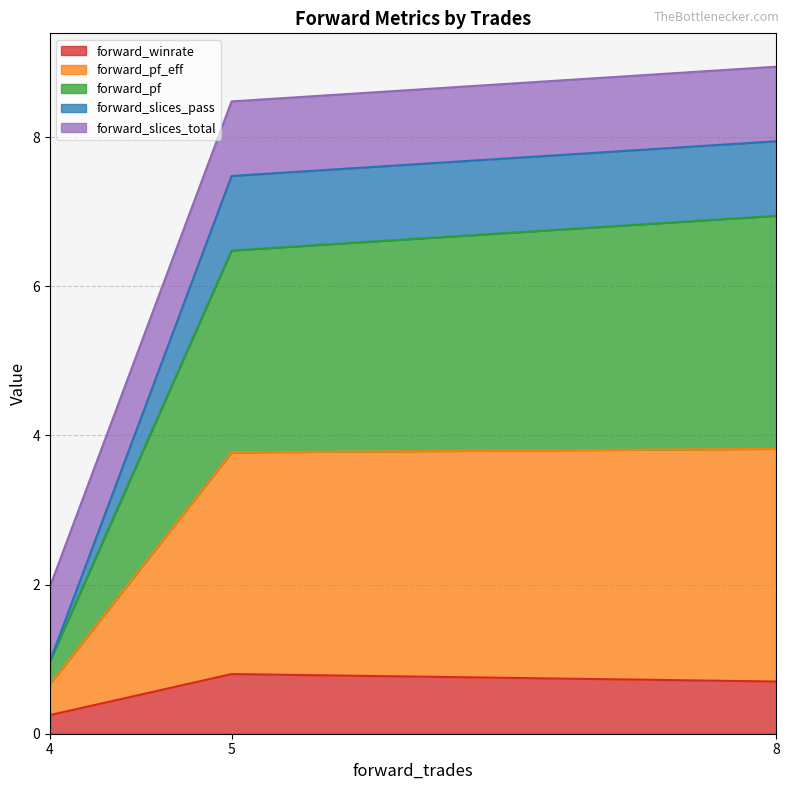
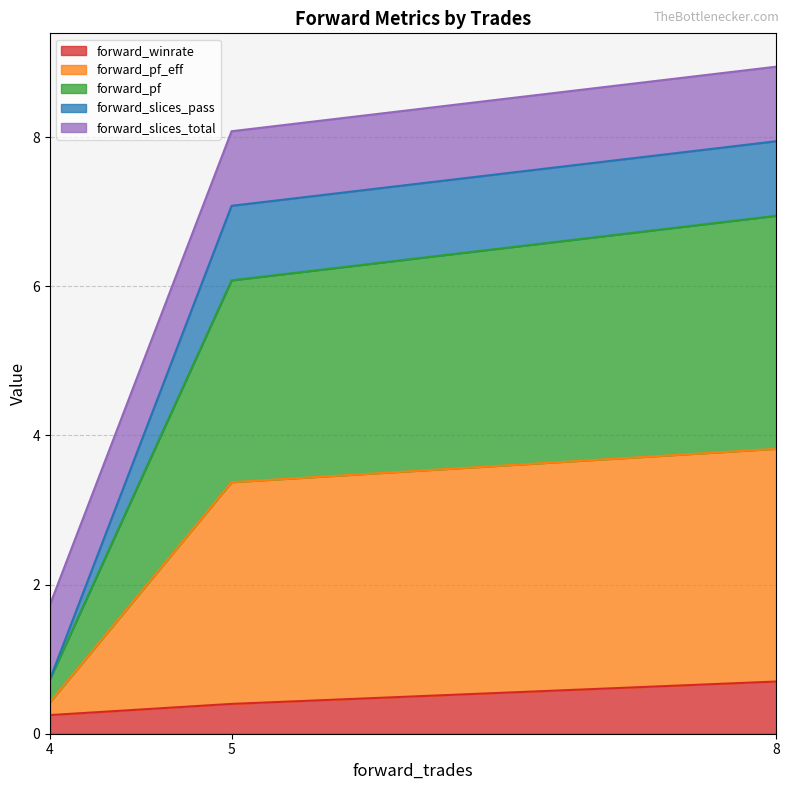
  {
    "forward_winrate": {
      "4": 0.3,
-     "5": 0.8,
+     "5": 0.4,
      "8": 0.7
    },
    "forward_pf_eff": {
-     "4": 0.4,
+     "4": 0.2,
      "5": 3.0,
      "8": 3.1
    },
    "forward_pf": {
      "5": 2.7,
      "8": 3.1
    },
    "forward_slices_pass": {
      "5": 1.0,
      "8": 1.0
    },
    "forward_slices_total": {
      "4": 1.0,
      "5": 1.0,
      "8": 1.0
    }
  }
